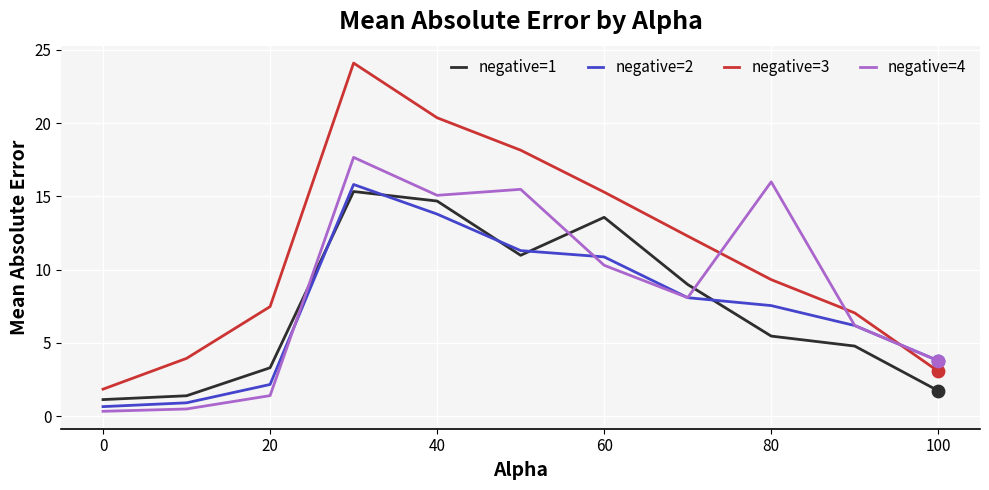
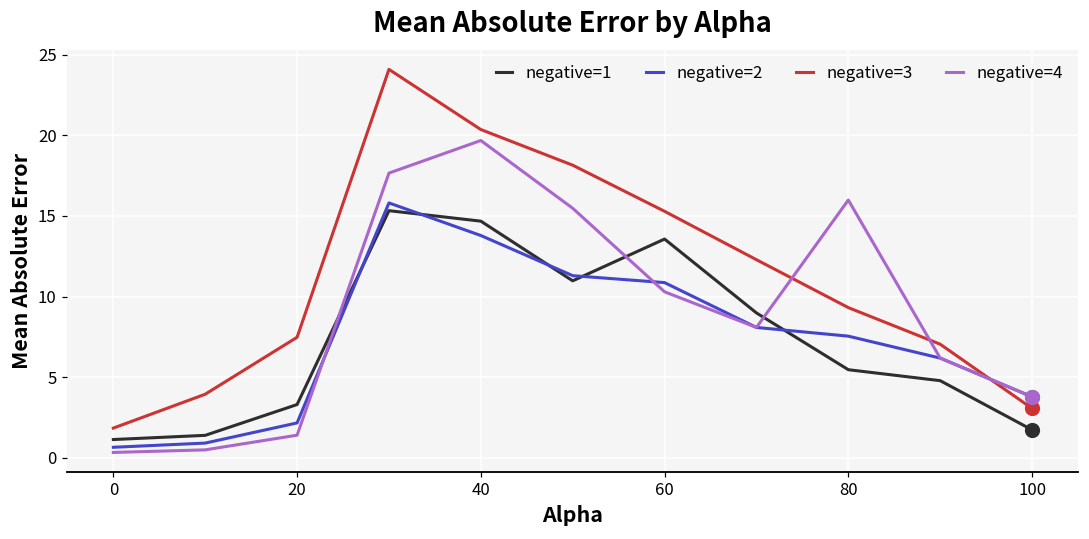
  {
    "negative=4": {
      "0": 0.3,
      "20": 1.4,
-     "40": 15.1,
+     "40": 19.7,
      "60": 10.3,
      "80": 16.0
    }
  }
